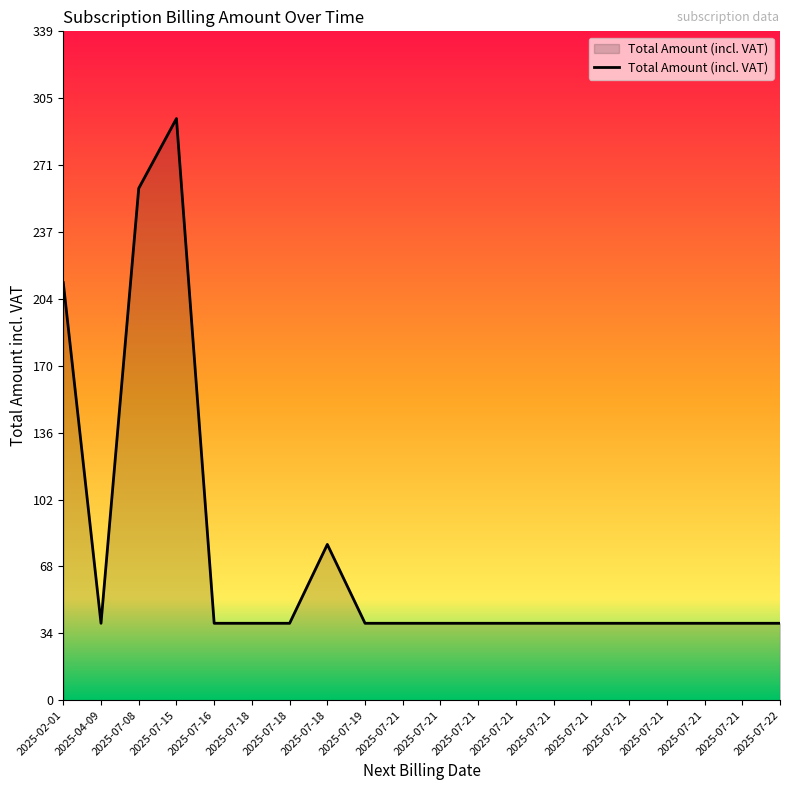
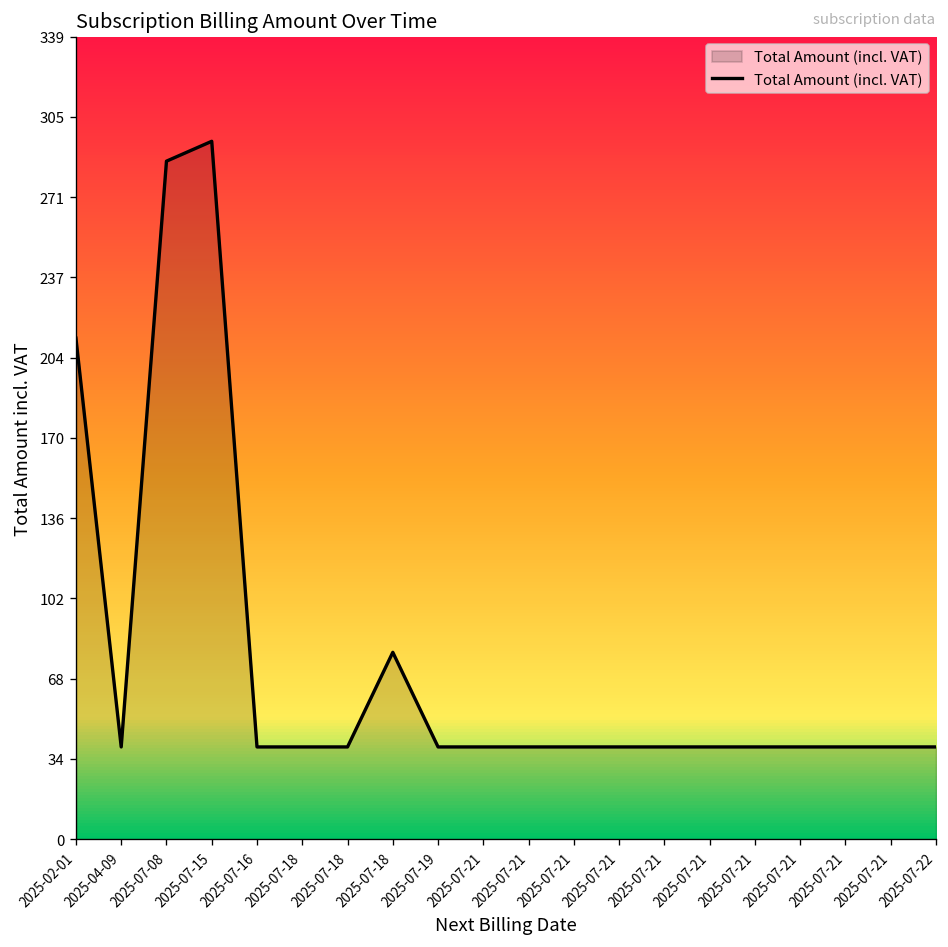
  {
    "2025-02-01": 212,
    "2025-04-09": 39,
-   "2025-07-08": 260,
+   "2025-07-08": 287,
    "2025-07-15": 295,
    "2025-07-16": 39,
    "2025-07-19": 39,
    "2025-07-22": 39
  }
